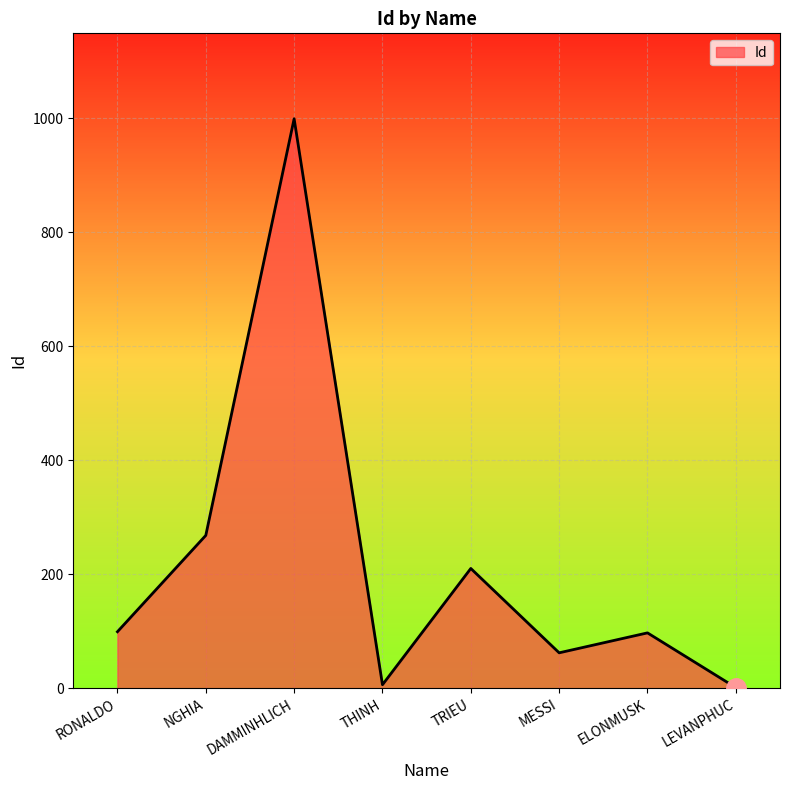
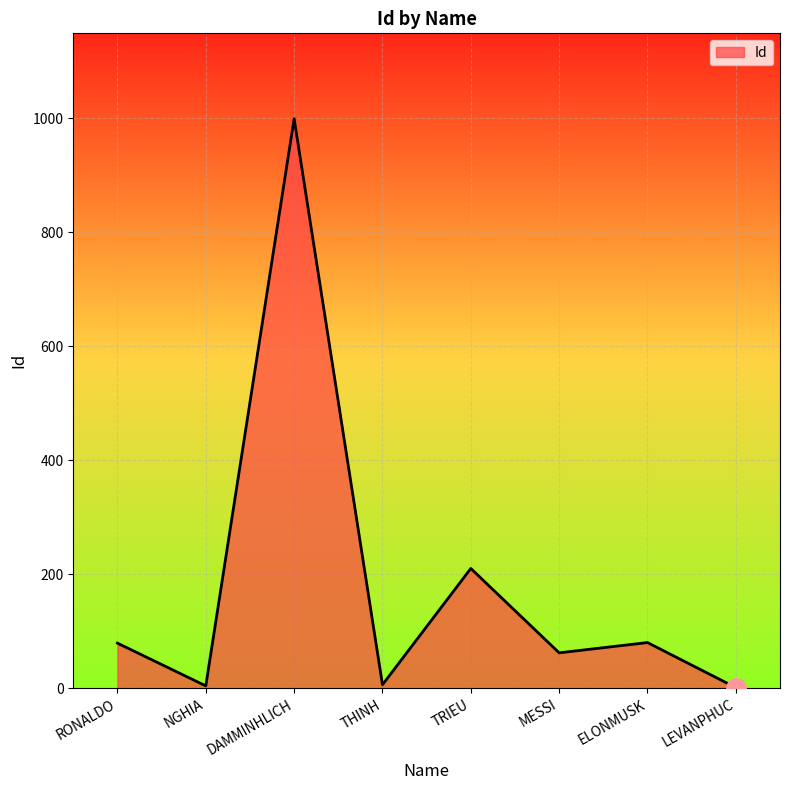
  {
    "Id": {
-     "RONALDO": 100,
-     "NGHIA": 270,
+     "RONALDO": 80,
+     "NGHIA": 0,
      "DAMMINHLICH": 1000,
      "THINH": 10,
      "TRIEU": 210,
      "MESSI": 60,
-     "ELONMUSK": 100
+     "ELONMUSK": 80
    }
  }
